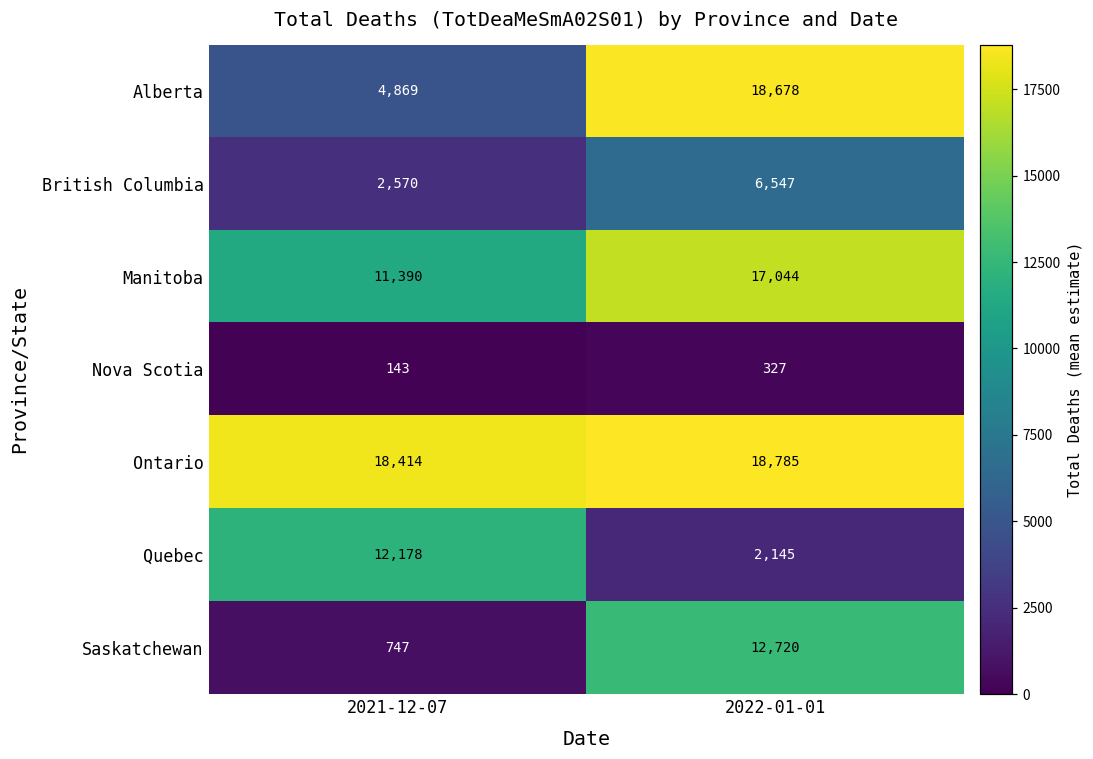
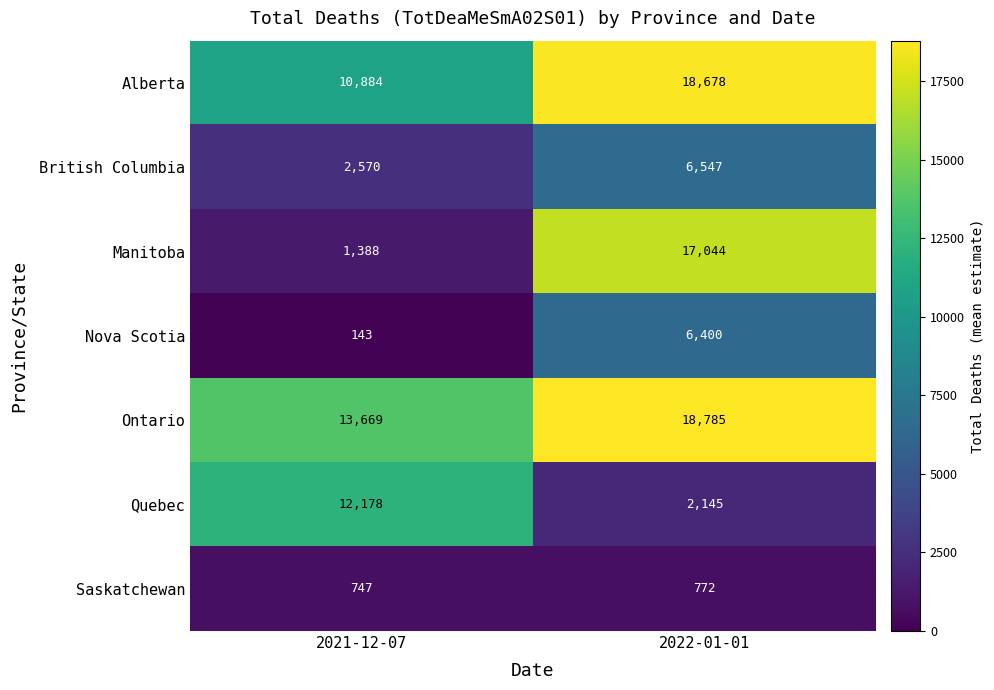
  {
    "Alberta": {
-     "2021-12-07": "4,869",
+     "2021-12-07": "10,884",
      "2022-01-01": "18,678"
    },
    "British Columbia": {
      "2021-12-07": "2,570",
      "2022-01-01": "6,547"
    },
    "Manitoba": {
-     "2021-12-07": "11,390",
+     "2021-12-07": "1,388",
      "2022-01-01": "17,044"
    },
    "Nova Scotia": {
      "2021-12-07": "143",
-     "2022-01-01": "327"
+     "2022-01-01": "6,400"
    },
    "Ontario": {
-     "2021-12-07": "18,414",
+     "2021-12-07": "13,669",
      "2022-01-01": "18,785"
    },
    "Quebec": {
      "2021-12-07": "12,178",
      "2022-01-01": "2,145"
    },
    "Saskatchewan": {
      "2021-12-07": "747",
-     "2022-01-01": "12,720"
+     "2022-01-01": "772"
    }
  }
